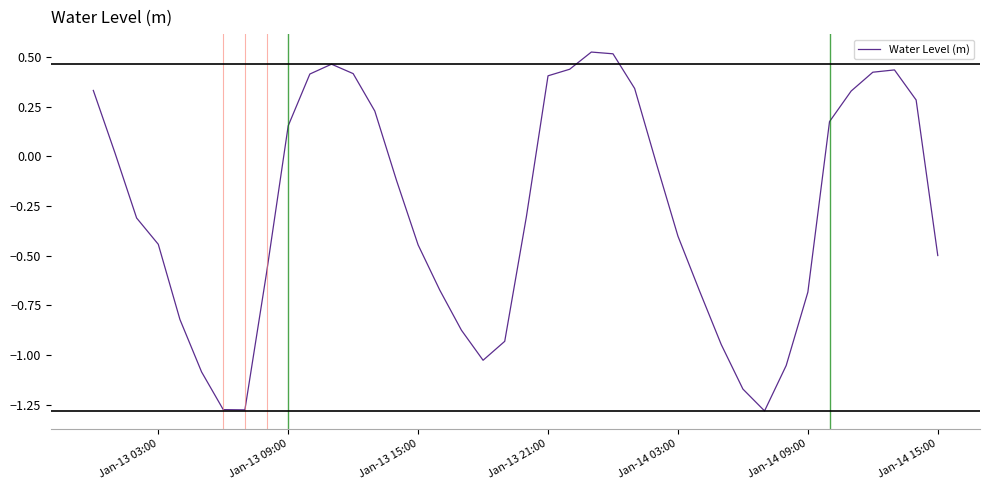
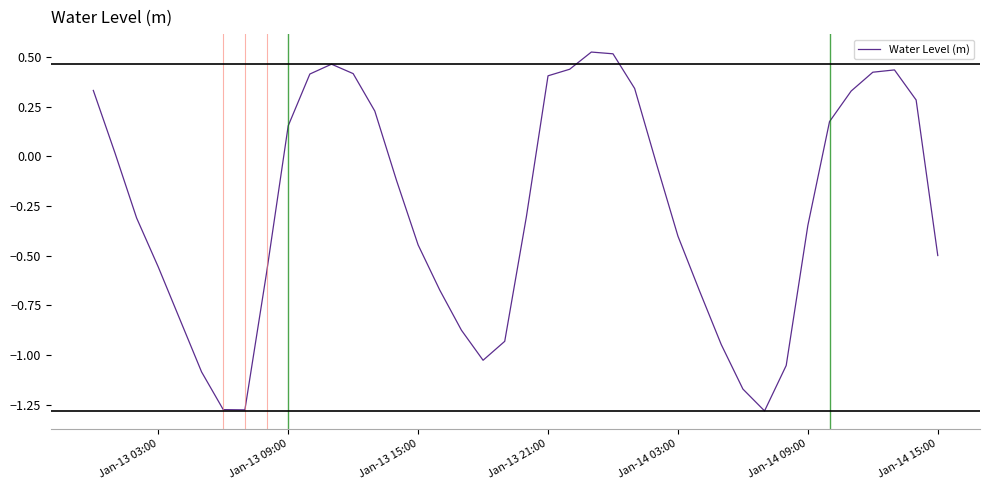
  {
-   "Jan-13 03:00": -0.44,
+   "Jan-13 03:00": -0.56,
    "Jan-13 09:00": 0.15,
    "Jan-13 15:00": -0.45,
    "Jan-13 21:00": 0.40,
    "Jan-14 03:00": -0.40,
-   "Jan-14 09:00": -0.68,
+   "Jan-14 09:00": -0.35,
    "Jan-14 15:00": -0.50
  }
